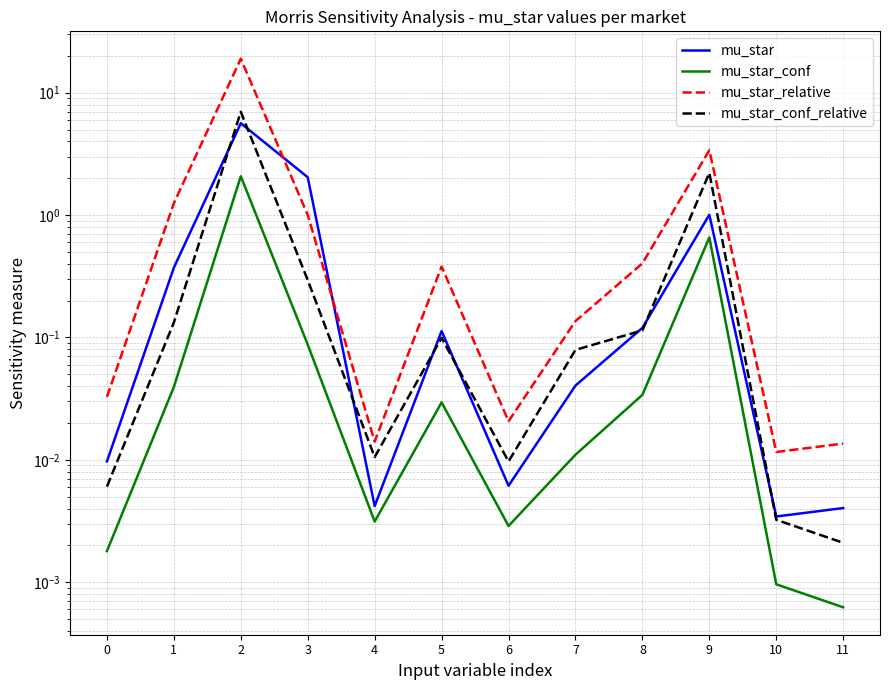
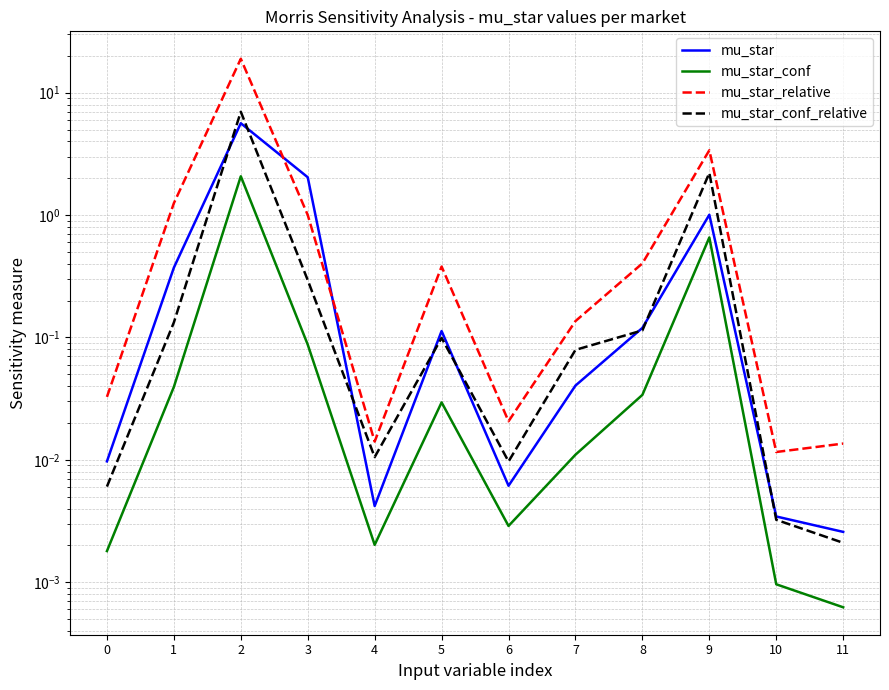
  {
    "mu_star": {
      "0": 0.010,
      "1": 0.37,
      "2": 6,
      "3": 2.0,
      "4": 0.0042,
      "5": 0.11,
      "6": 0.006,
      "7": 0.040,
      "9": 1.0,
      "10": 0.0034,
-     "11": 0.0040
+     "11": 0.0026
    },
    "mu_star_conf": {
      "0": 0.0018,
      "1": 0.039,
      "2": 2.1,
      "3": 0.09,
-     "4": 0.0031,
+     "4": 0.0020,
      "5": 0.029,
      "6": 0.0029,
      "7": 0.011,
      "8": 0.034,
      "9": 0.7,
      "10": 0.0010,
      "11": 0.0006
    },
    "mu_star_relative": {
      "0": 0.033,
      "1": 1.3,
      "2": 19,
      "3": 1.0,
      "4": 0.014,
      "5": 0.38,
      "6": 0.021,
      "7": 0.14,
      "8": 0.40,
      "9": 3.4,
      "10": 0.012,
      "11": 0.014
    },
    "mu_star_conf_relative": {
      "0": 0.006,
      "1": 0.13,
      "2": 7,
      "3": 0.29,
      "4": 0.011,
      "5": 0.10,
      "6": 0.010,
      "7": 0.08,
      "9": 2.2,
      "10": 0.0032,
      "11": 0.0021
    }
  }
